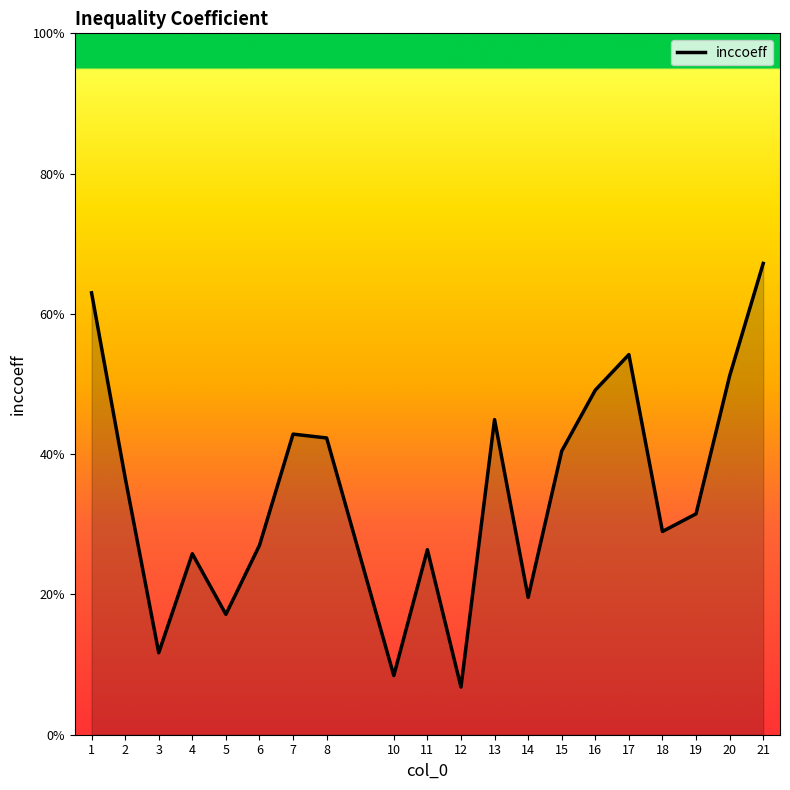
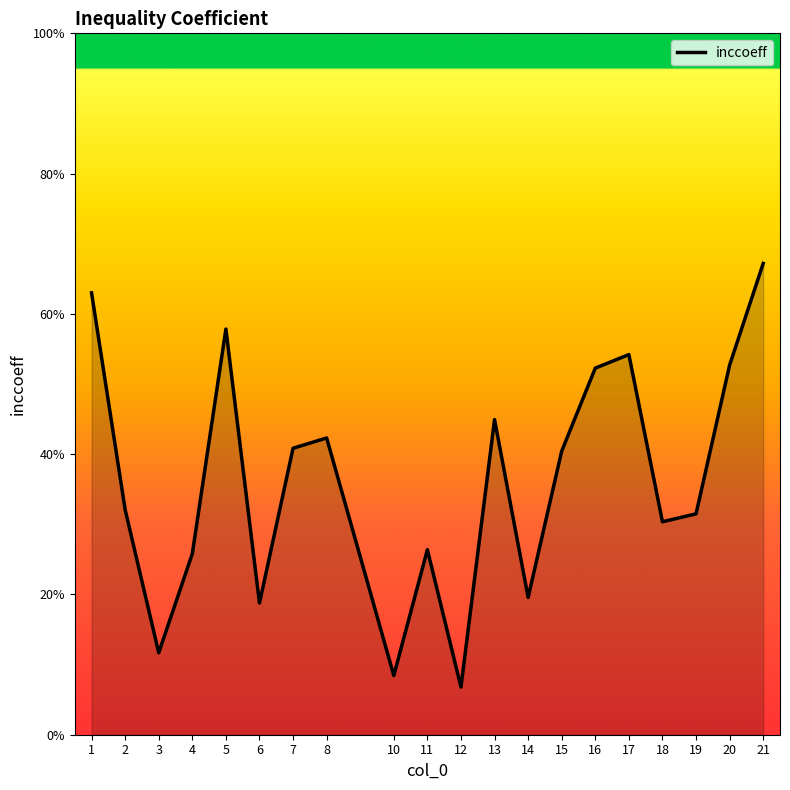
  {
    "1": "63%",
-   "2": "37%",
+   "2": "32%",
    "3": "12%",
    "4": "26%",
-   "5": "17%",
-   "6": "27%",
-   "7": "43%",
+   "5": "58%",
+   "6": "19%",
+   "7": "41%",
    "8": "42%",
    "10": "8%",
    "11": "26%",
    "12": "7%",
    "13": "45%",
    "14": "20%",
    "15": "40%",
-   "16": "49%",
+   "16": "52%",
    "17": "54%",
-   "18": "29%",
+   "18": "30%",
    "19": "31%",
-   "20": "51%",
+   "20": "53%",
    "21": "67%"
  }
